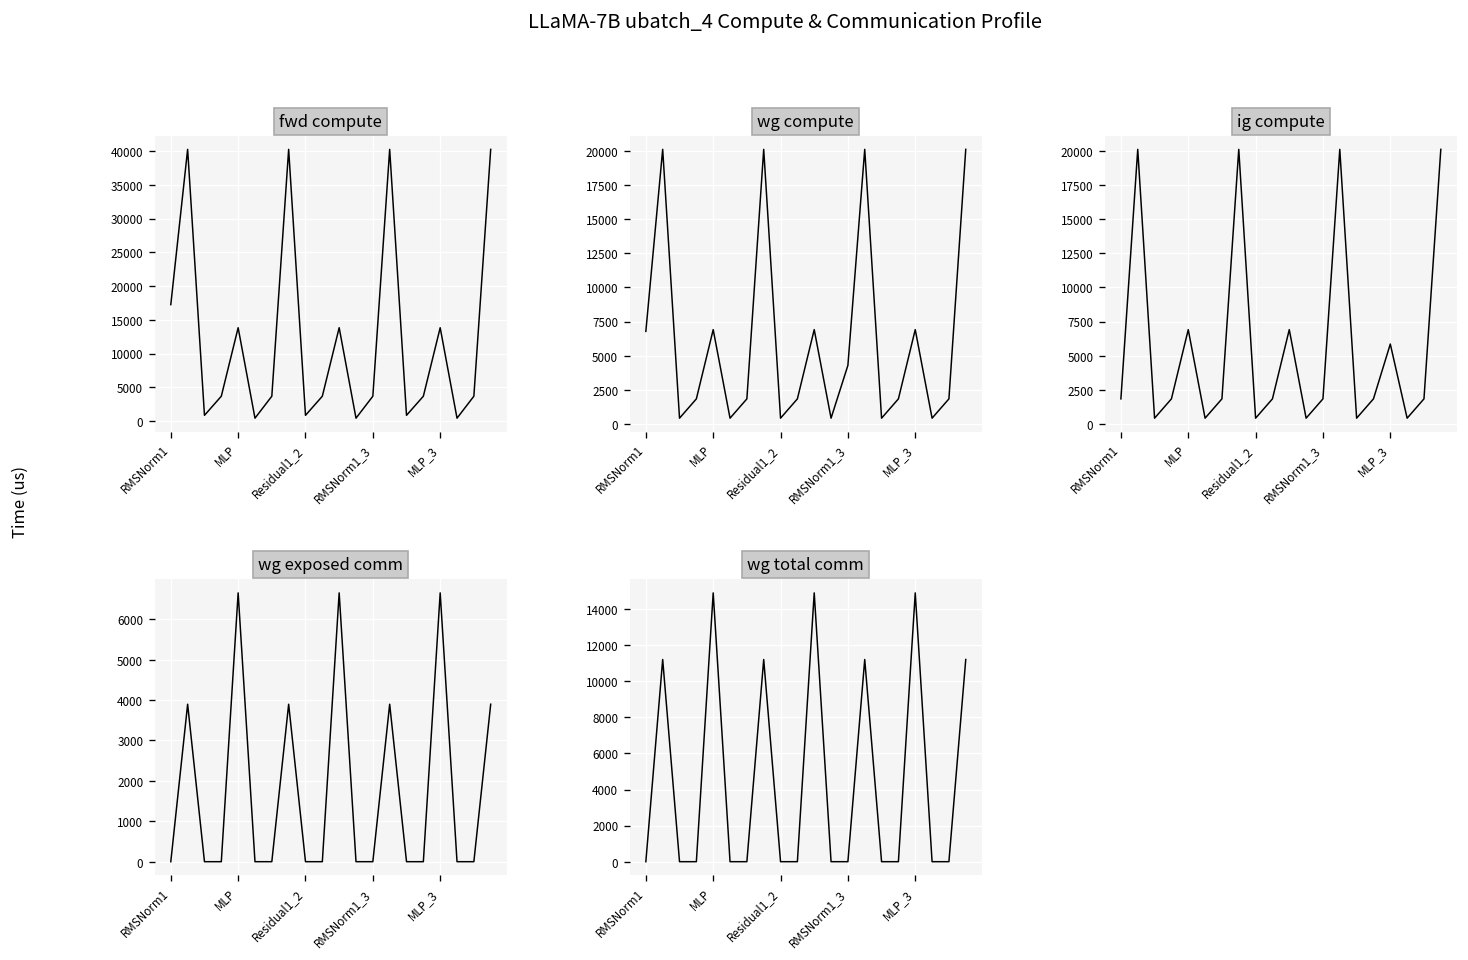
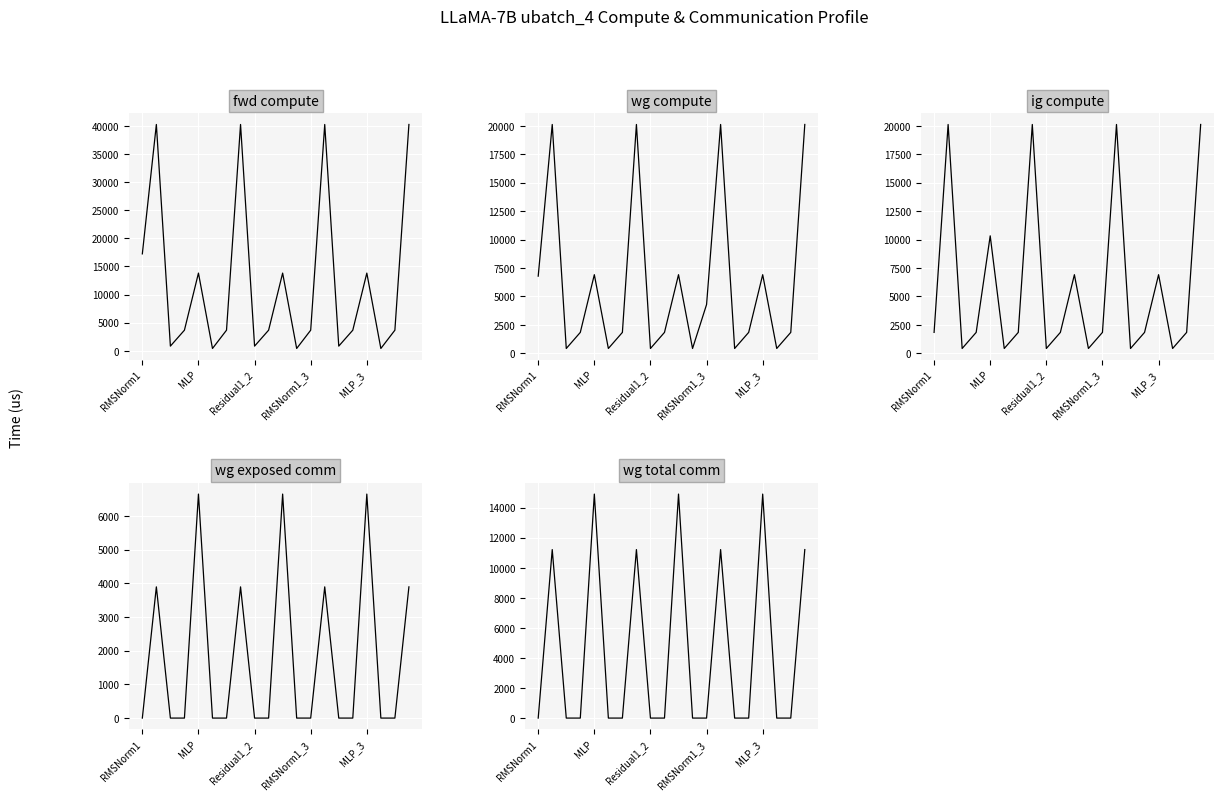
  {
    "fwd compute": {
      "RMSNorm1": 17000,
      "MLP": 14000,
      "Residual1_2": 1000,
      "RMSNorm1_3": 4000,
      "MLP_3": 14000
    },
    "wg compute": {
      "RMSNorm1": 6800,
      "MLP": 6900,
      "Residual1_2": 400,
      "RMSNorm1_3": 4300,
      "MLP_3": 6900
    },
    "ig compute": {
      "RMSNorm1": 1800,
-     "MLP": 6900,
+     "MLP": 10300,
      "Residual1_2": 400,
      "RMSNorm1_3": 1800,
-     "MLP_3": 5900
+     "MLP_3": 6900
    },
    "wg exposed comm": {
      "RMSNorm1": 0,
      "MLP": 6700,
      "Residual1_2": 0,
      "RMSNorm1_3": 0,
      "MLP_3": 6700
    },
    "wg total comm": {
      "RMSNorm1": 0,
      "MLP": 14900,
      "Residual1_2": 0,
      "RMSNorm1_3": 0,
      "MLP_3": 14900
    }
  }
